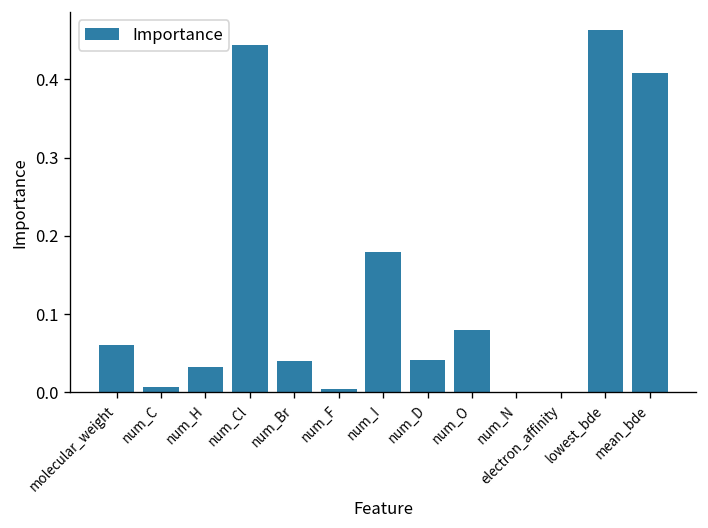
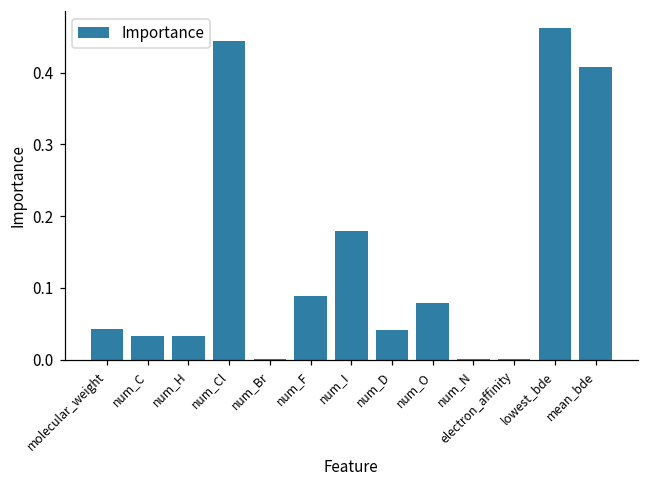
  {
-   "molecular_weight": 0.06,
-   "num_C": 0.01,
+   "molecular_weight": 0.04,
+   "num_C": 0.03,
    "num_H": 0.03,
    "num_Cl": 0.44,
-   "num_Br": 0.04,
-   "num_F": 0.00,
+   "num_Br": 0.00,
+   "num_F": 0.09,
    "num_I": 0.18,
    "num_D": 0.04,
    "num_O": 0.08,
    "lowest_bde": 0.46,
    "mean_bde": 0.41
  }
